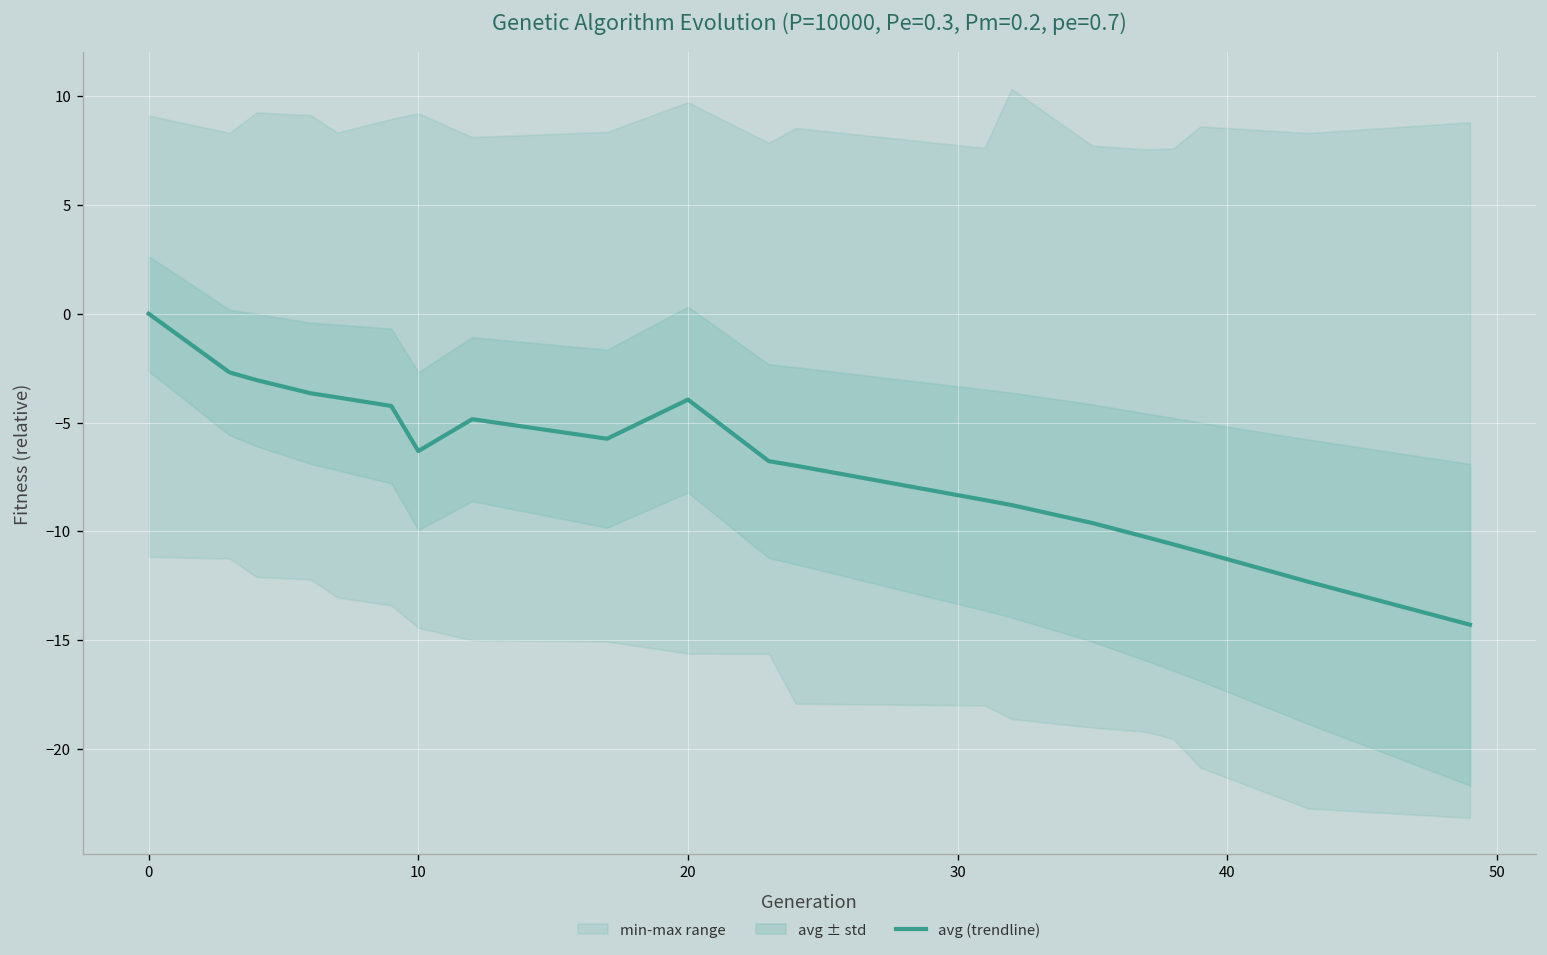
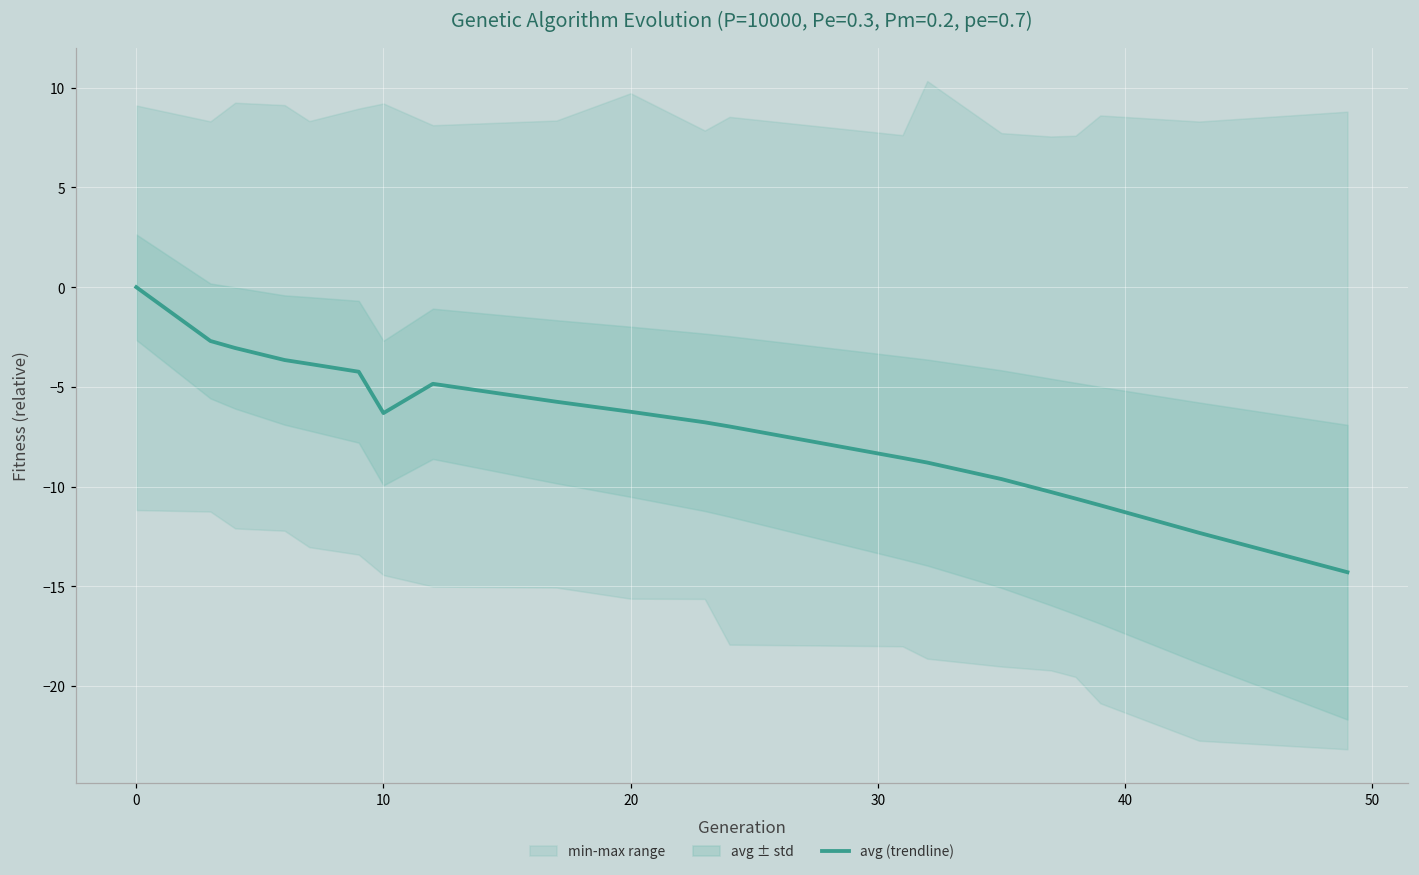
  {
    "avg (trendline)": {
      "0": 0.0,
      "10": -6.3,
-     "20": -3.9
+     "20": -6.2
    }
  }
